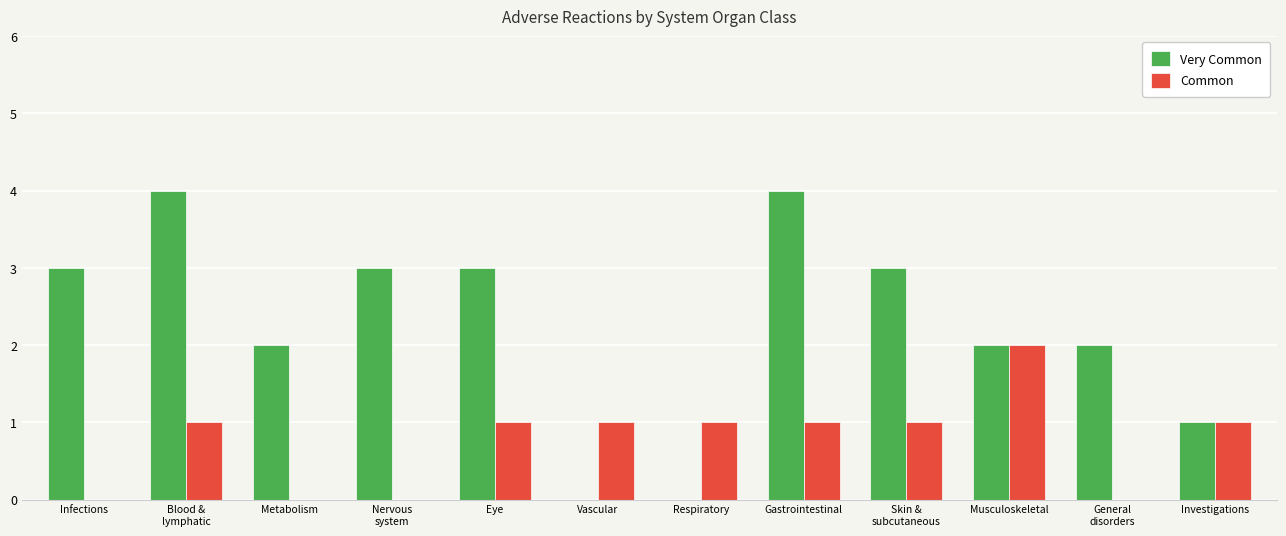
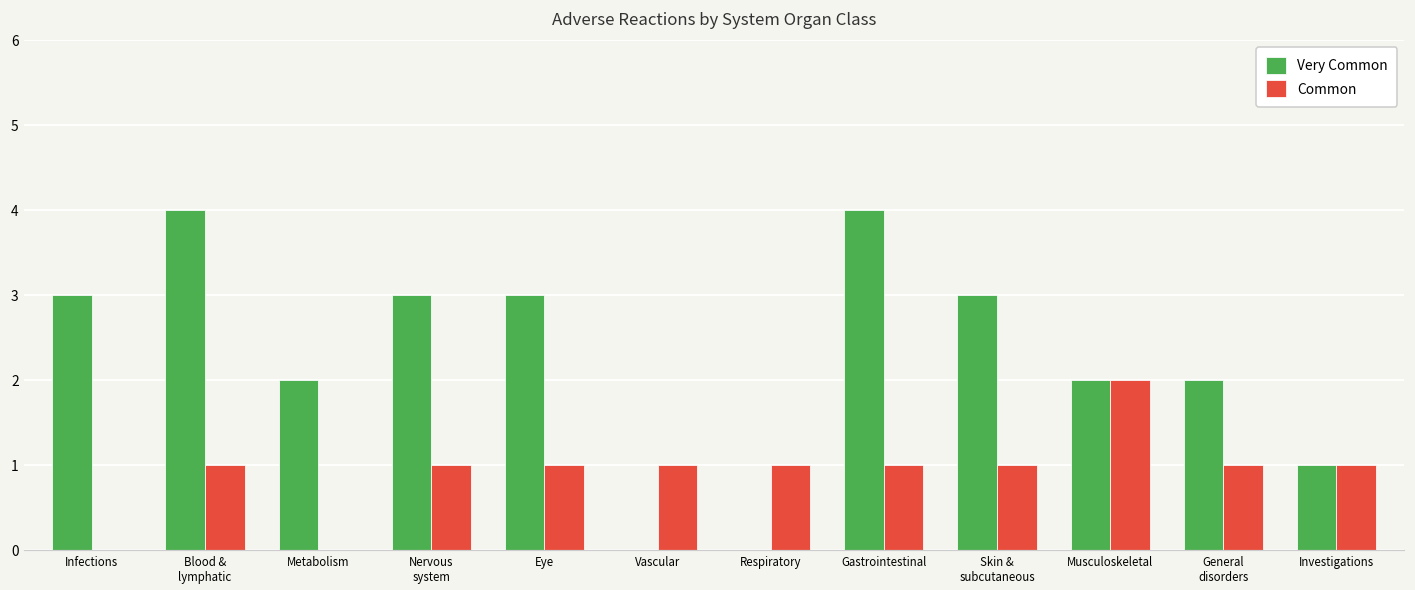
  {
    "Very Common": {
      "Infections": 3,
      "Blood & lymphatic": 4,
      "Metabolism": 2,
      "Nervous system": 3,
      "Eye": 3,
      "Vascular": 0,
      "Respiratory": 0,
      "Gastrointestinal": 4,
      "Skin & subcutaneous": 3,
      "Musculoskeletal": 2,
      "General disorders": 2,
      "Investigations": 1
    },
    "Common": {
      "Infections": 0,
      "Blood & lymphatic": 1,
      "Metabolism": 0,
-     "Nervous system": 0,
+     "Nervous system": 1,
      "Eye": 1,
      "Vascular": 1,
      "Respiratory": 1,
      "Gastrointestinal": 1,
      "Skin & subcutaneous": 1,
      "Musculoskeletal": 2,
-     "General disorders": 0,
+     "General disorders": 1,
      "Investigations": 1
    }
  }
